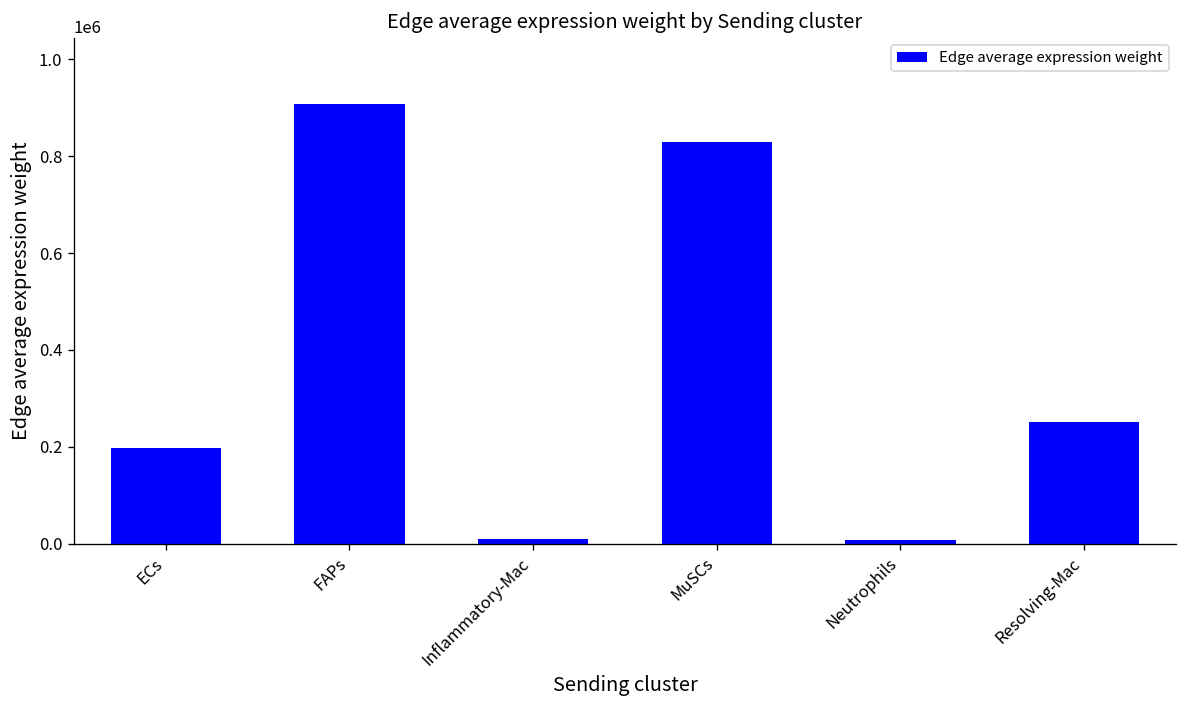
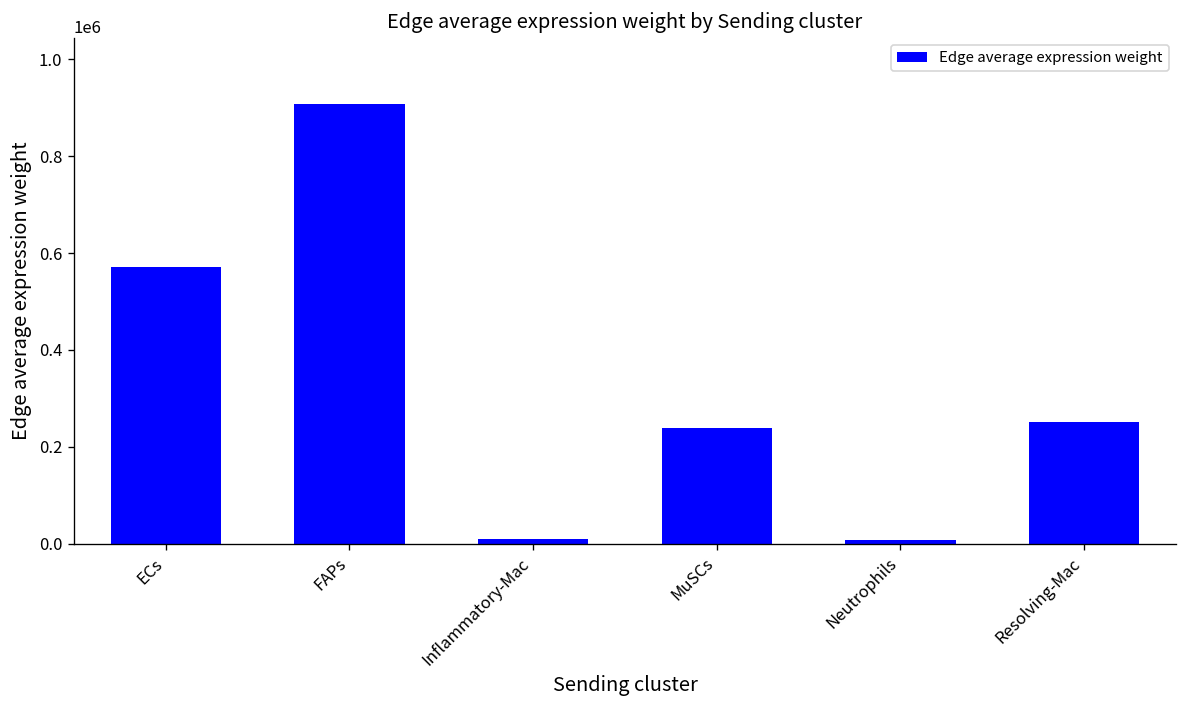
  {
-   "ECs": 200000,
+   "ECs": 570000,
    "FAPs": 910000,
    "Inflammatory-Mac": 10000,
-   "MuSCs": 830000,
+   "MuSCs": 240000,
    "Neutrophils": 10000,
    "Resolving-Mac": 250000
  }
